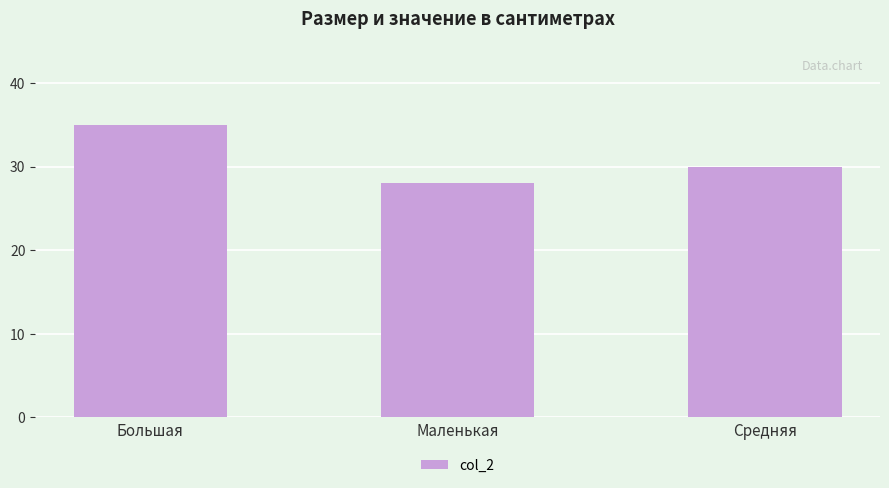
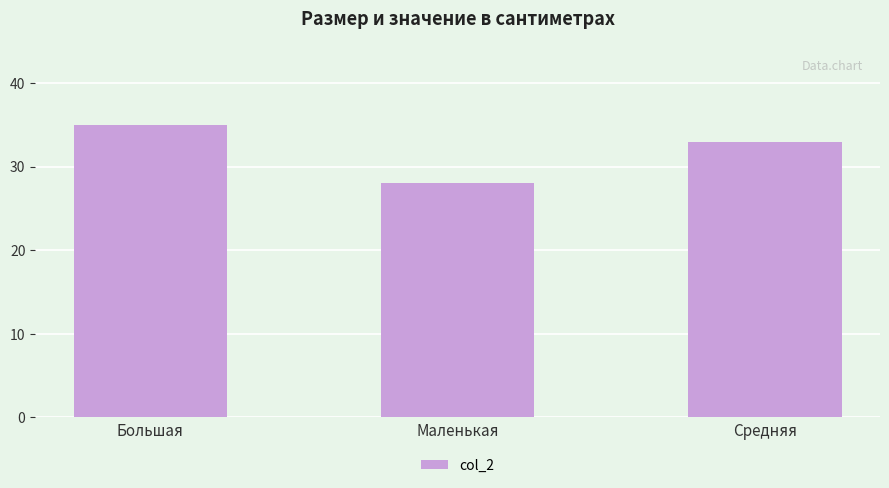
  {
    "Большая": 35,
    "Маленькая": 28,
-   "Средняя": 30
+   "Средняя": 33
  }
